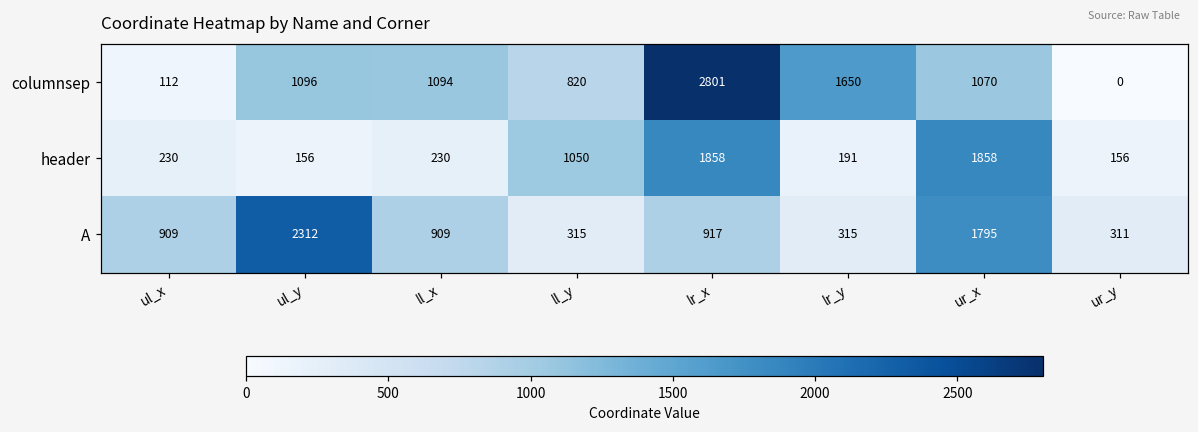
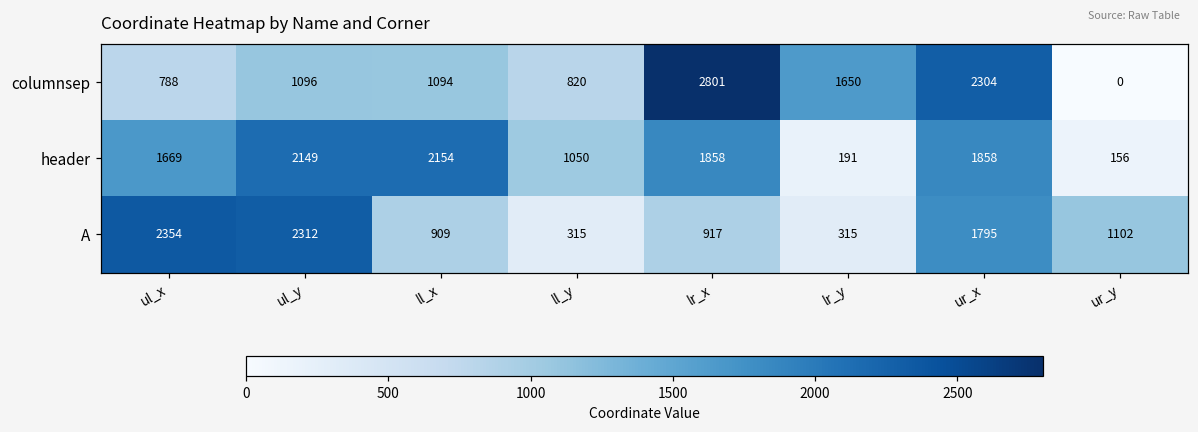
  {
    "columnsep": {
-     "ul_x": 112,
+     "ul_x": 788,
      "ul_y": 1096,
      "ll_x": 1094,
      "ll_y": 820,
      "lr_x": 2801,
      "lr_y": 1650,
-     "ur_x": 1070,
+     "ur_x": 2304,
      "ur_y": 0
    },
    "header": {
-     "ul_x": 230,
-     "ul_y": 156,
-     "ll_x": 230,
+     "ul_x": 1669,
+     "ul_y": 2149,
+     "ll_x": 2154,
      "ll_y": 1050,
      "lr_x": 1858,
      "lr_y": 191,
      "ur_x": 1858,
      "ur_y": 156
    },
    "A": {
-     "ul_x": 909,
+     "ul_x": 2354,
      "ul_y": 2312,
      "ll_x": 909,
      "ll_y": 315,
      "lr_x": 917,
      "lr_y": 315,
      "ur_x": 1795,
-     "ur_y": 311
+     "ur_y": 1102
    }
  }
